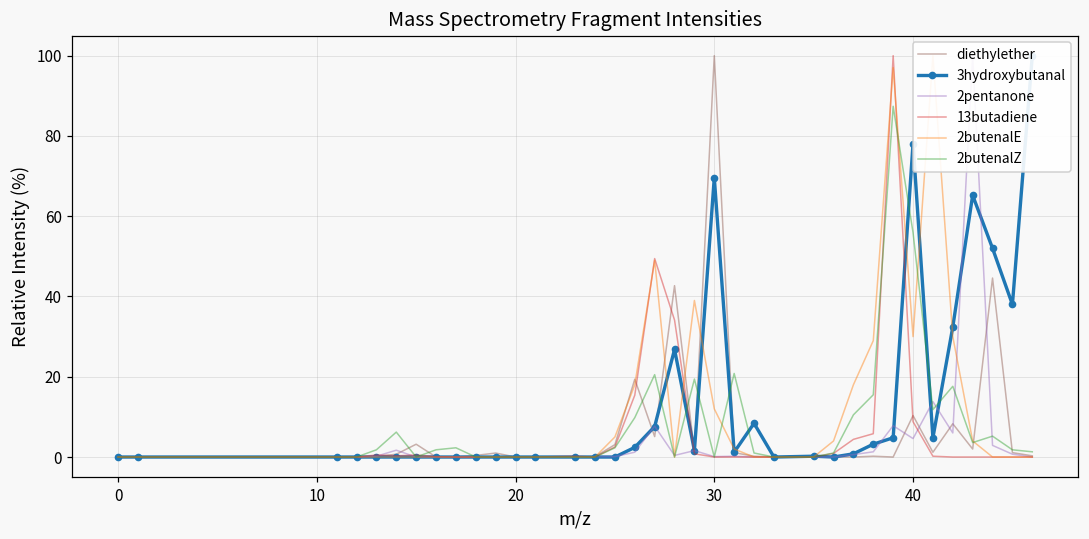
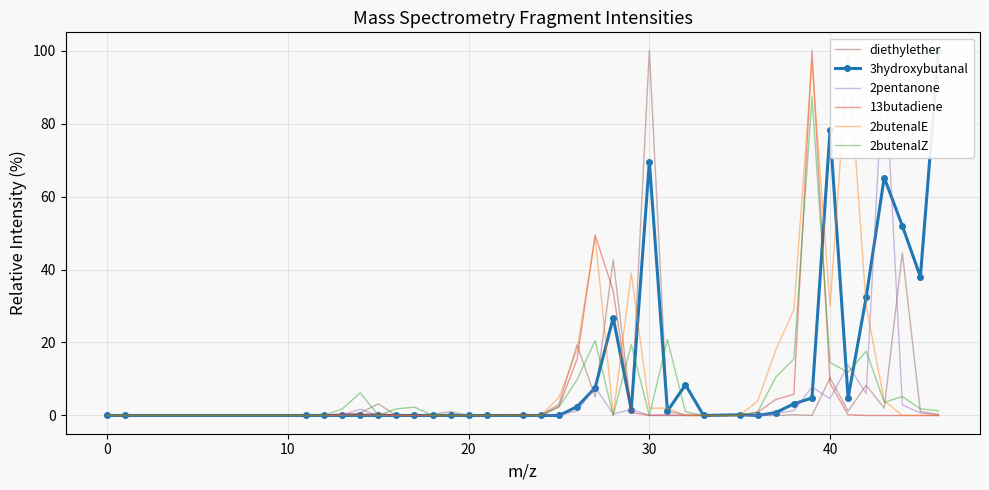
  {
    "diethylether": {
      "30": 100,
      "40": 10
    },
    "3hydroxybutanal": {
      "30": 70
    },
    "2pentanone": {
      "40": 5
    },
    "13butadiene": {
      "40": 9
    },
    "2butenalE": {
-     "30": 12,
+     "30": 2,
      "40": 30
    },
    "2butenalZ": {
-     "40": 56
+     "40": 15
    }
  }
